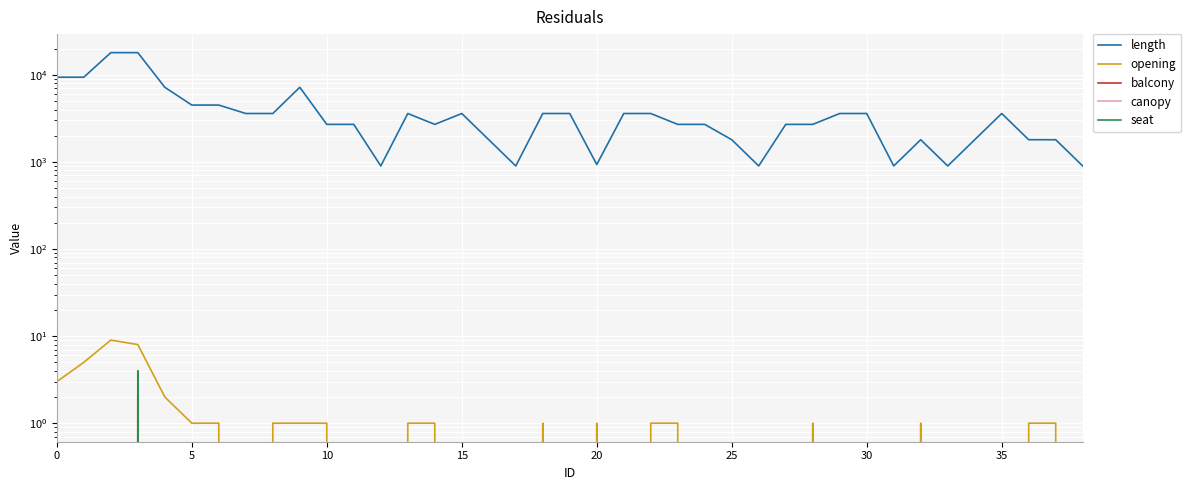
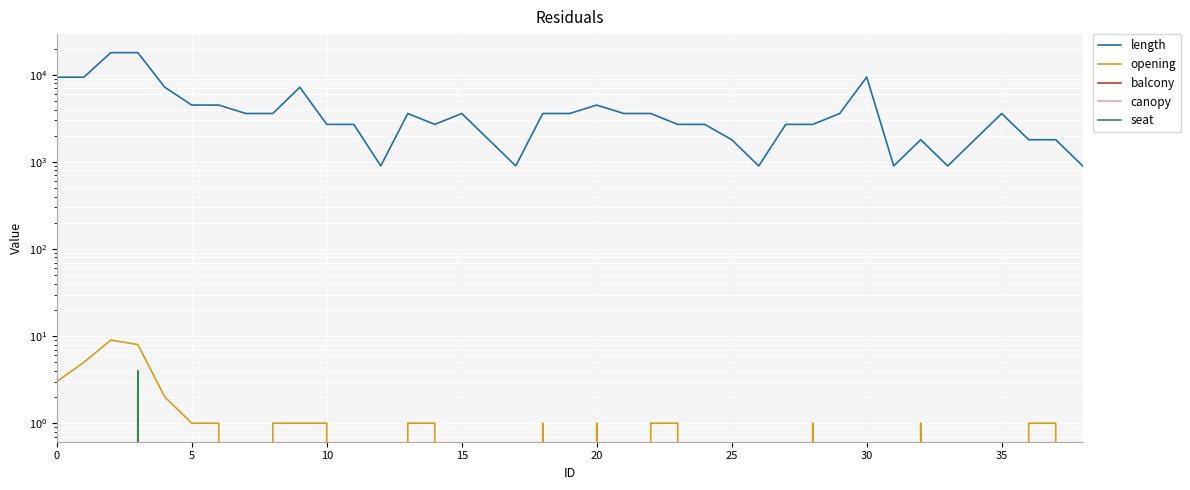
  {
    "length": {
      "0": 9000,
      "5": 5000,
      "10": 2700,
      "15": 3600,
-     "20": 900,
+     "20": 5000,
      "25": 1800,
-     "30": 3600,
+     "30": 9000,
      "35": 3600
    },
    "opening": {
      "0": 3,
      "5": 1,
      "10": 1,
      "20": 1
    }
  }
